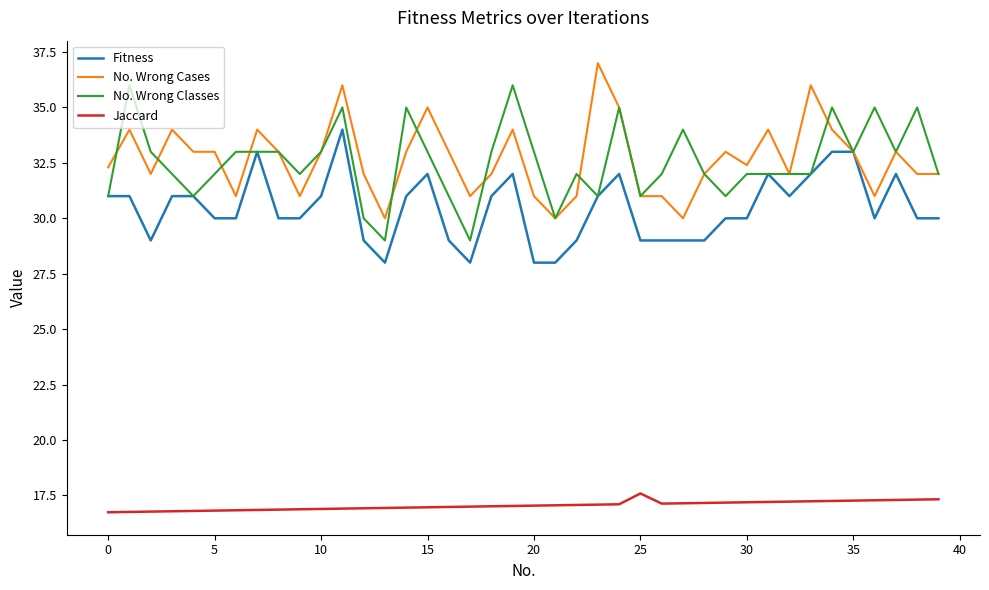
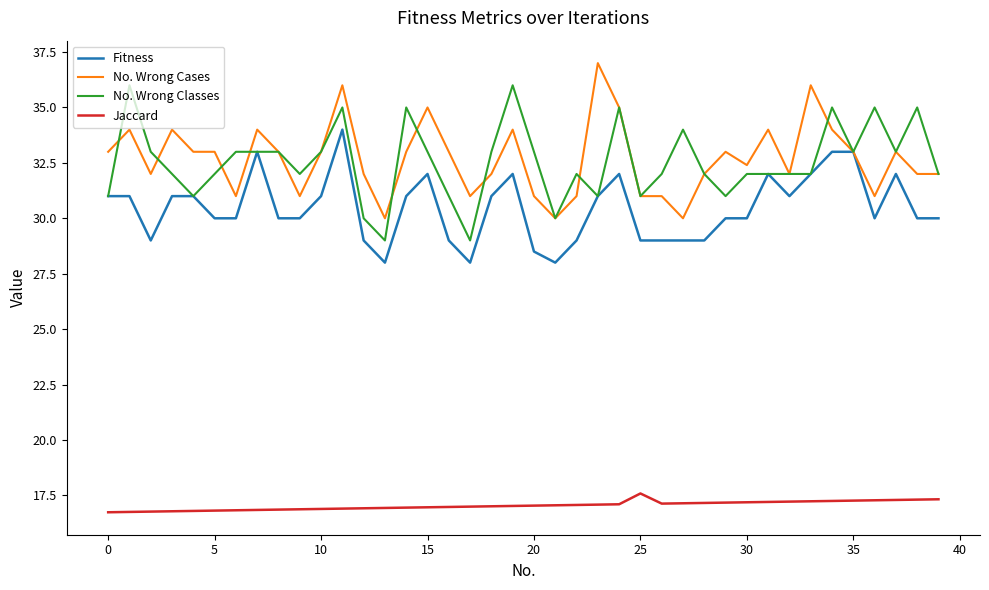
  {
    "Fitness": {
      "5": 30.0,
      "10": 31.0,
      "15": 32.0,
-     "20": 28.0,
+     "20": 28.5,
      "25": 29.0,
      "30": 30.0
    },
    "No. Wrong Cases": {
-     "0": 32.3,
+     "0": 33.0,
      "5": 33.0,
      "15": 35.0,
      "20": 31.0,
      "30": 32.4
    },
    "No. Wrong Classes": {
      "5": 32.0,
      "15": 33.0,
      "20": 33.0,
      "30": 32.0
    },
    "Jaccard": {
      "0": 16.7,
      "5": 16.8,
      "10": 16.9,
      "15": 17.0,
      "20": 17.0,
      "25": 17.6,
      "30": 17.2,
      "35": 17.3
    }
  }
